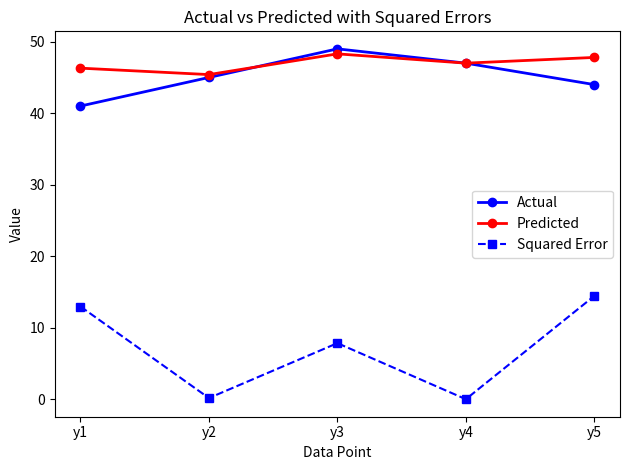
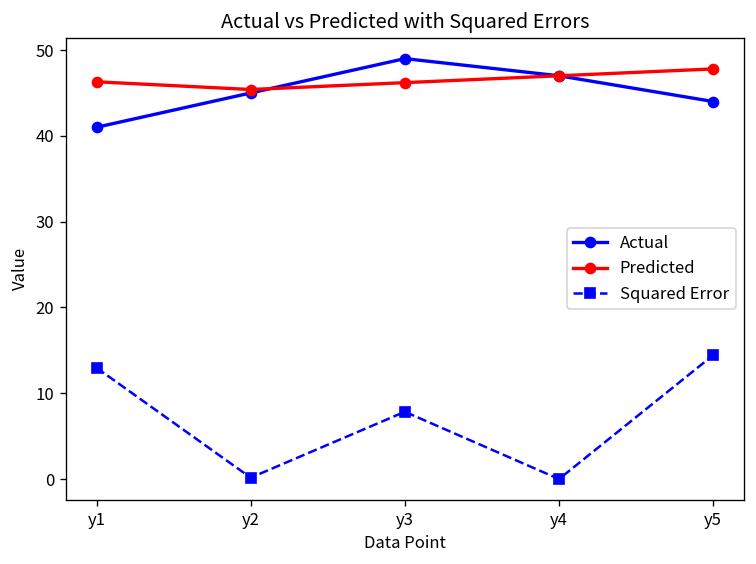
  {
    "Predicted": {
      "y1": 46,
      "y2": 45,
-     "y3": 48,
+     "y3": 46,
      "y5": 48
    }
  }
